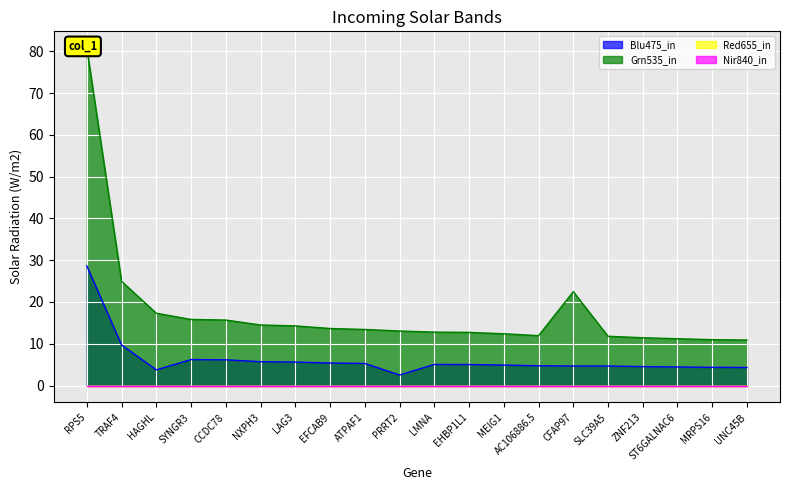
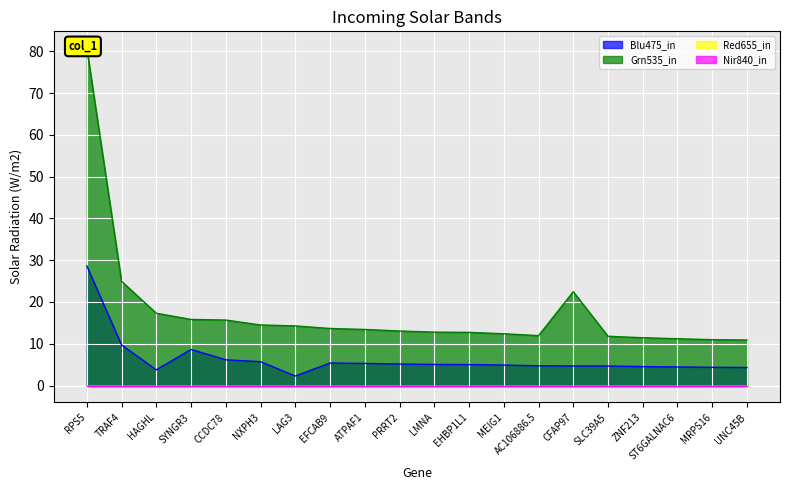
  {
    "Blu475_in": {
      "RPS5": 29,
      "TRAF4": 10,
      "HAGHL": 4,
-     "SYNGR3": 6,
+     "SYNGR3": 9,
      "CCDC78": 6,
      "NXPH3": 6,
-     "LAG3": 6,
+     "LAG3": 2,
      "EFCAB9": 5,
      "ATPAF1": 5,
-     "PRRT2": 3,
+     "PRRT2": 5,
      "LMNA": 5,
      "EHBP1L1": 5,
      "MEIG1": 5,
      "AC106886.5": 5,
      "CFAP97": 5,
      "SLC39A5": 5,
      "ZNF213": 5,
      "ST6GALNAC6": 4,
      "MRPS16": 4,
      "UNC45B": 4
    },
    "Grn535_in": {
      "TRAF4": 25,
      "HAGHL": 17,
      "SYNGR3": 16,
      "CCDC78": 16,
      "NXPH3": 14,
      "LAG3": 14,
      "EFCAB9": 14,
      "ATPAF1": 13,
      "PRRT2": 13,
      "LMNA": 13,
      "EHBP1L1": 13,
      "MEIG1": 12,
      "AC106886.5": 12,
      "CFAP97": 22,
      "SLC39A5": 12,
      "ZNF213": 11,
      "ST6GALNAC6": 11,
      "MRPS16": 11,
      "UNC45B": 11
    },
    "Nir840_in": {
      "RPS5": 0,
      "TRAF4": 0,
      "HAGHL": 0,
      "SYNGR3": 0,
      "CCDC78": 0,
      "NXPH3": 0,
      "LAG3": 0,
      "EFCAB9": 0,
      "ATPAF1": 0,
      "PRRT2": 0,
      "LMNA": 0,
      "EHBP1L1": 0,
      "MEIG1": 0,
      "AC106886.5": 0,
      "CFAP97": 0,
      "SLC39A5": 0,
      "ZNF213": 0,
      "ST6GALNAC6": 0,
      "MRPS16": 0,
      "UNC45B": 0
    }
  }
